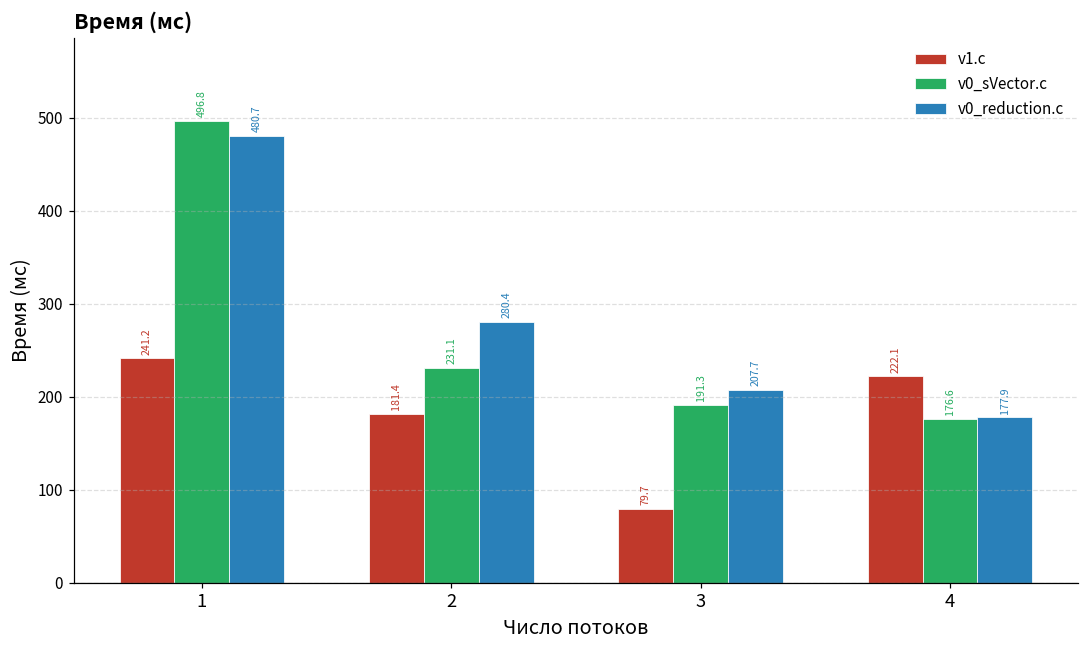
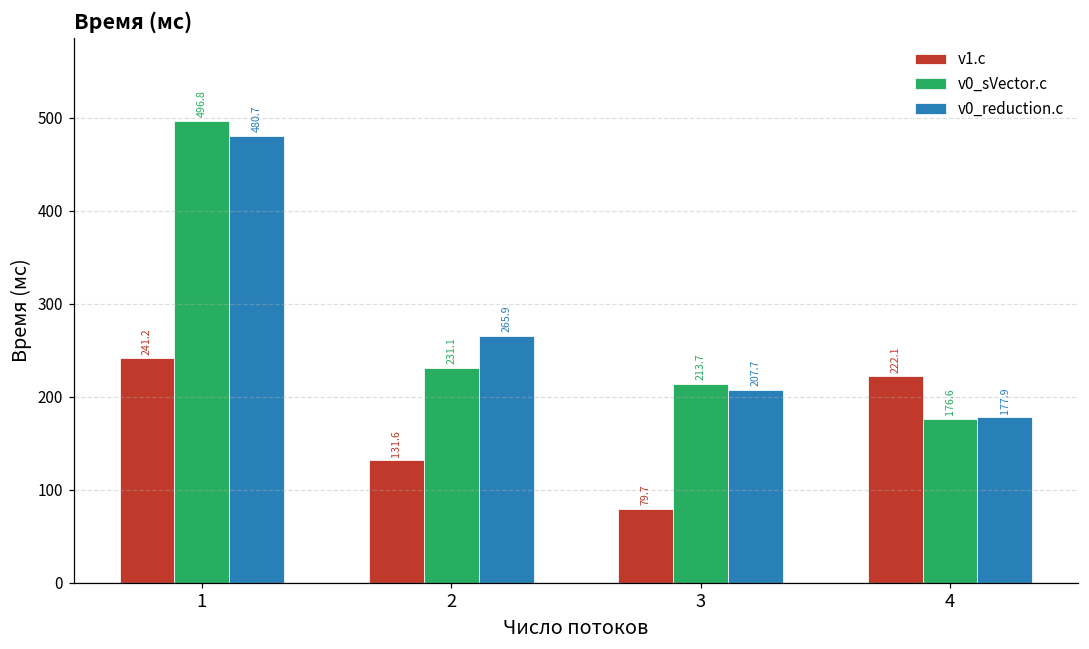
  {
    "v1.c": {
      "1": 241.2,
-     "2": 181.4,
+     "2": 131.6,
      "3": 79.7,
      "4": 222.1
    },
    "v0_sVector.c": {
      "1": 496.8,
      "2": 231.1,
-     "3": 191.3,
+     "3": 213.7,
      "4": 176.6
    },
    "v0_reduction.c": {
      "1": 480.7,
-     "2": 280.4,
+     "2": 265.9,
      "3": 207.7,
      "4": 177.9
    }
  }
